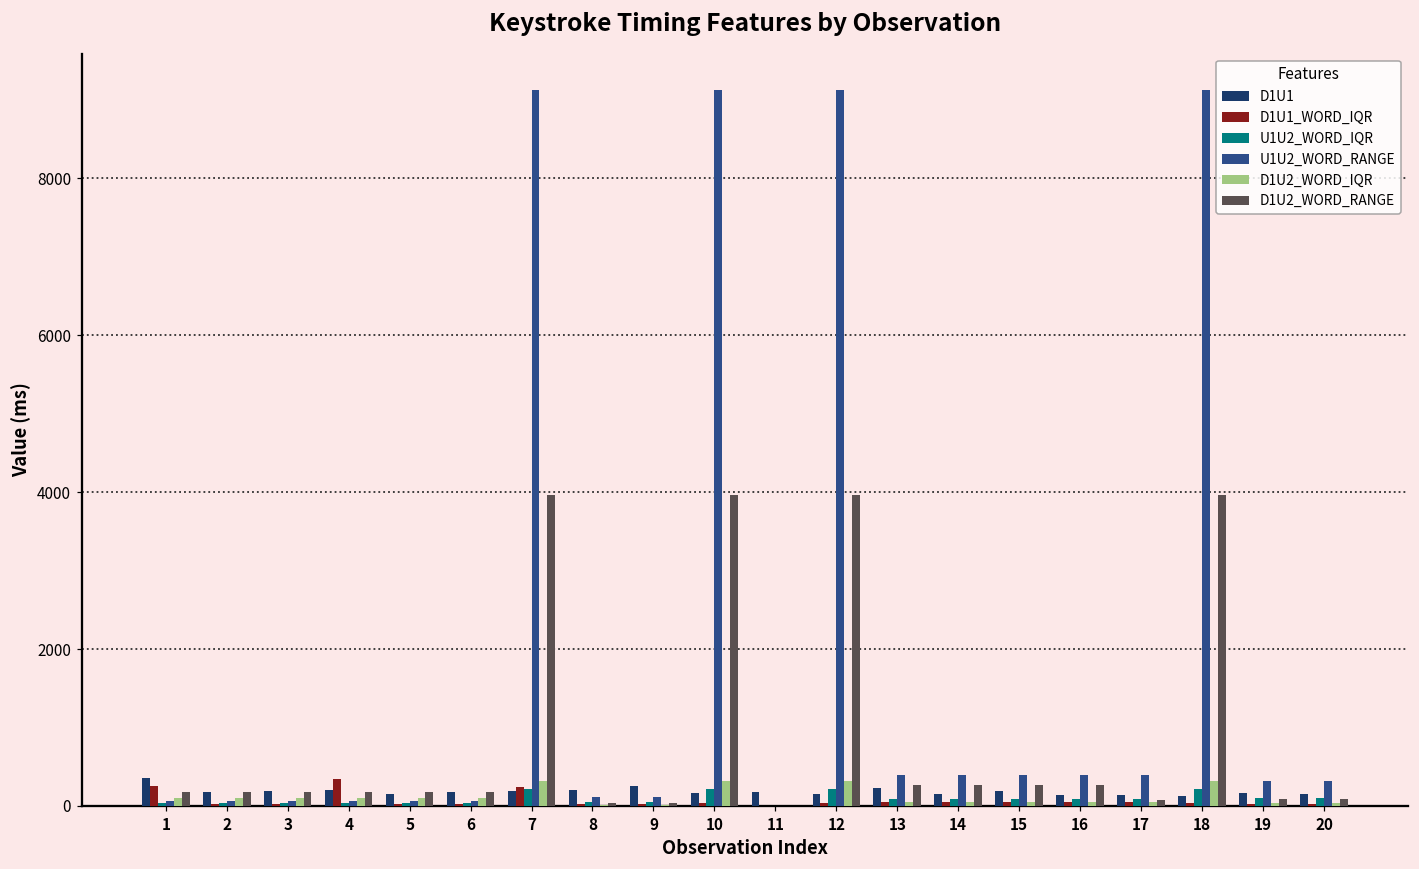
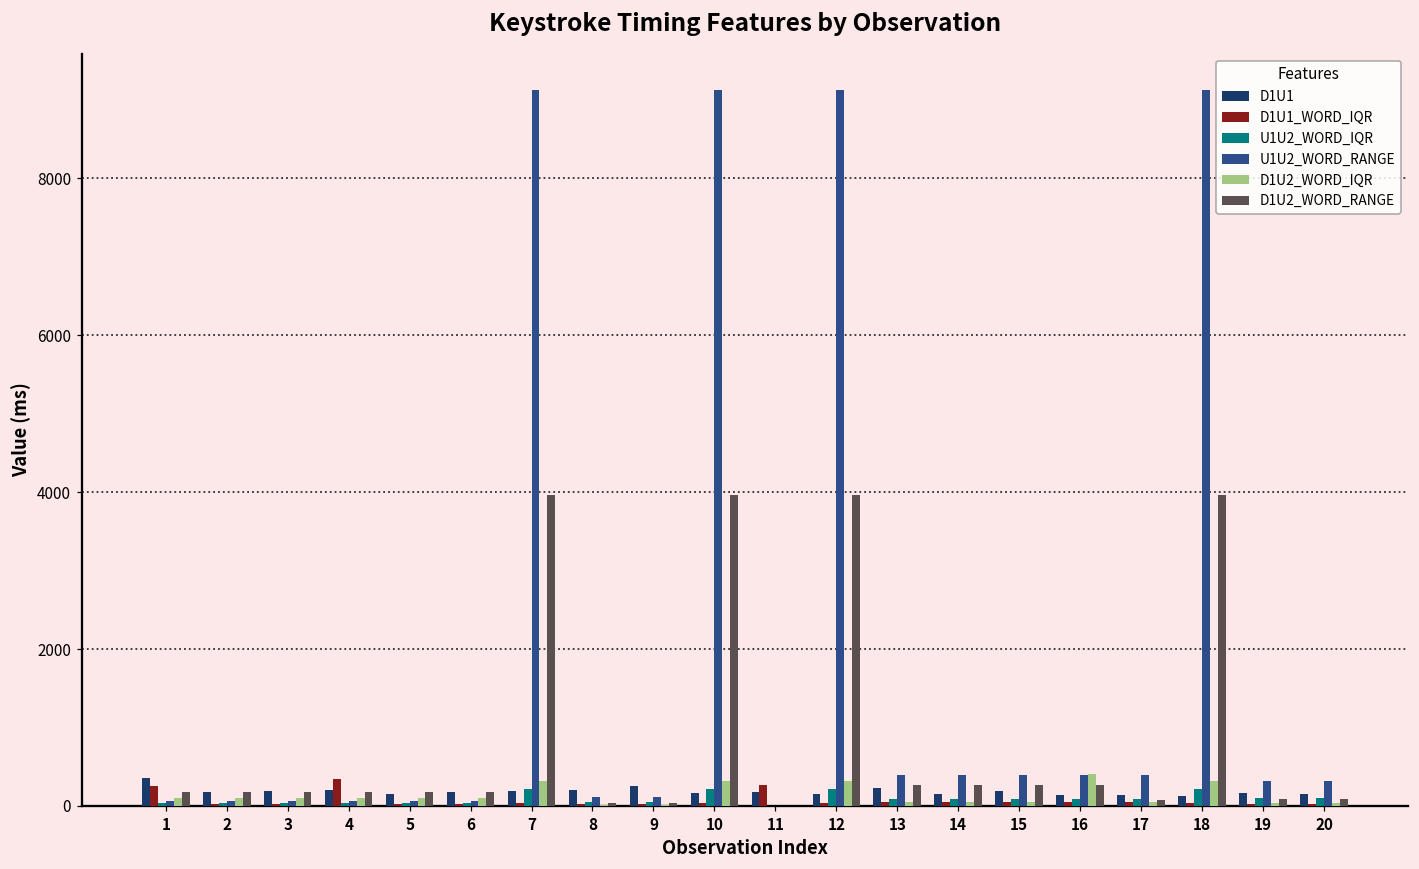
  {
    "D1U1_WORD_IQR": {
      "1": 300,
      "4": 300,
-     "7": 200,
+     "7": 0,
      "10": 0,
-     "11": 0,
+     "11": 300,
      "12": 0,
      "13": 0,
      "14": 0,
      "15": 0,
      "16": 0,
      "17": 0,
      "18": 0
    },
    "U1U2_WORD_IQR": {
      "7": 200,
      "8": 100,
      "9": 100,
      "10": 200,
      "11": 0,
      "12": 200,
      "13": 100,
      "14": 100,
      "15": 100,
      "16": 100,
      "17": 100,
      "18": 200,
      "19": 100,
      "20": 100
    },
    "D1U2_WORD_IQR": {
      "1": 100,
      "2": 100,
      "3": 100,
      "4": 100,
      "5": 100,
      "6": 100,
      "7": 300,
      "10": 300,
      "11": 0,
      "12": 300,
      "13": 0,
      "14": 0,
      "15": 0,
-     "16": 0,
+     "16": 400,
      "17": 0,
      "18": 300,
      "19": 0,
      "20": 0
    },
    "D1U2_WORD_RANGE": {
      "1": 200,
      "2": 200,
      "3": 200,
      "4": 200,
      "5": 200,
      "6": 200,
      "7": 4000,
      "10": 4000,
      "11": 0,
      "12": 4000,
      "13": 300,
      "14": 300,
      "15": 300,
      "16": 300,
      "17": 100,
      "18": 4000,
      "19": 100,
      "20": 100
    }
  }
